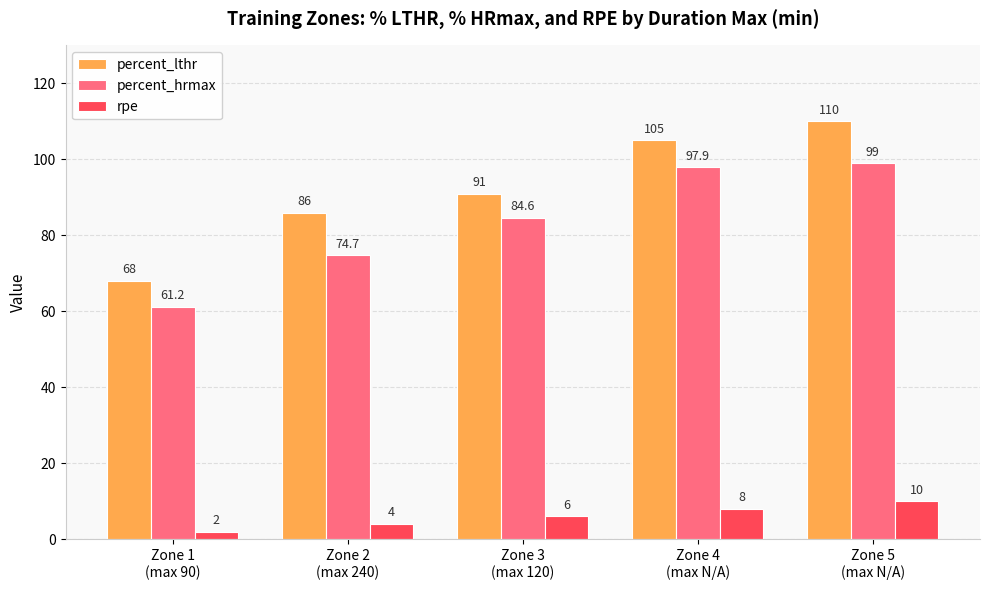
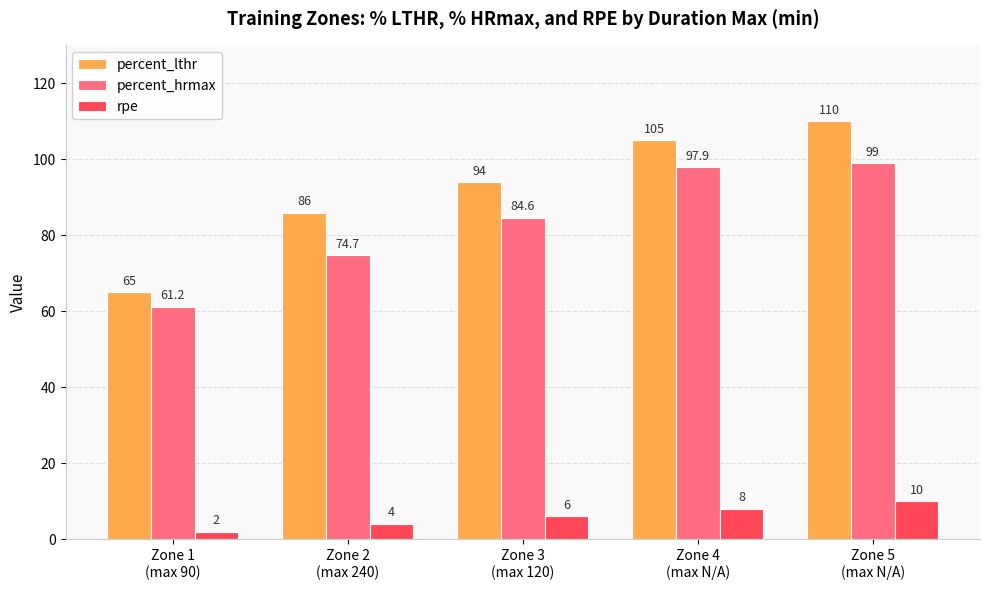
  {
    "percent_lthr": {
-     "Zone 1 (max 90)": 68,
+     "Zone 1 (max 90)": 65,
      "Zone 2 (max 240)": 86,
-     "Zone 3 (max 120)": 91,
+     "Zone 3 (max 120)": 94,
      "Zone 4 (max N/A)": 105,
      "Zone 5 (max N/A)": 110
    }
  }
